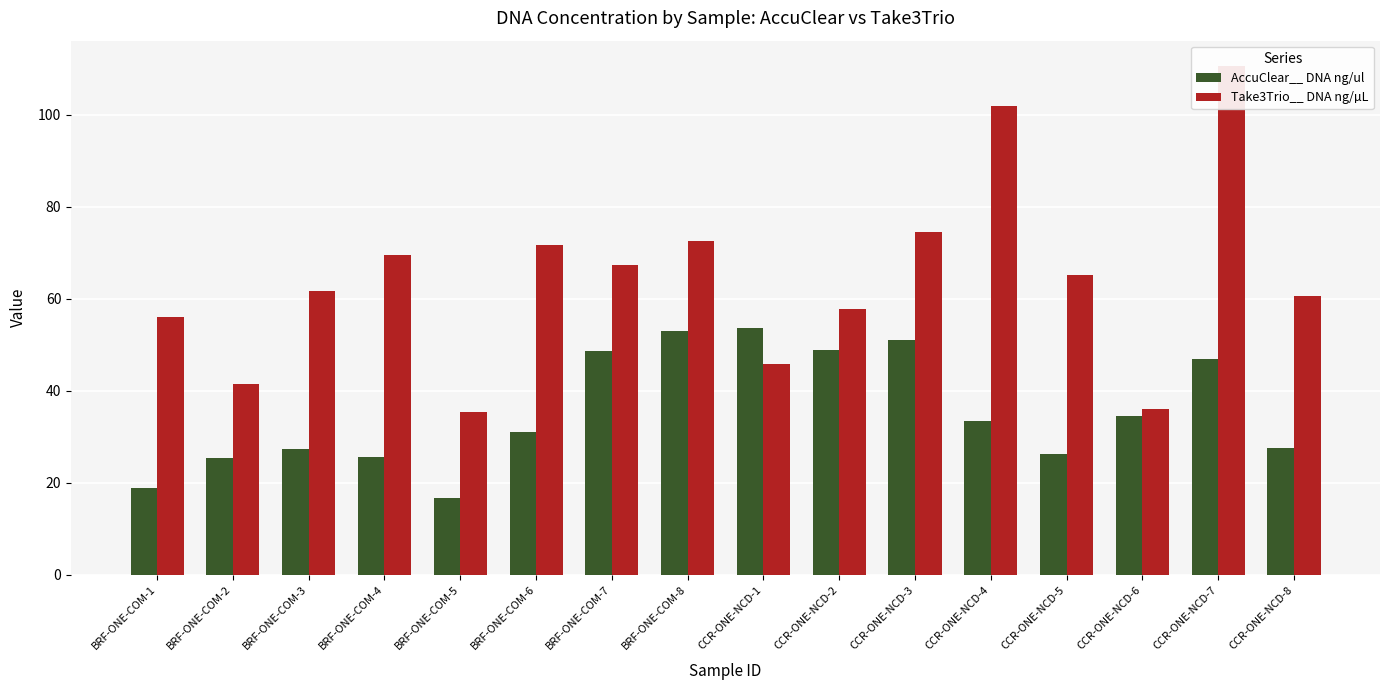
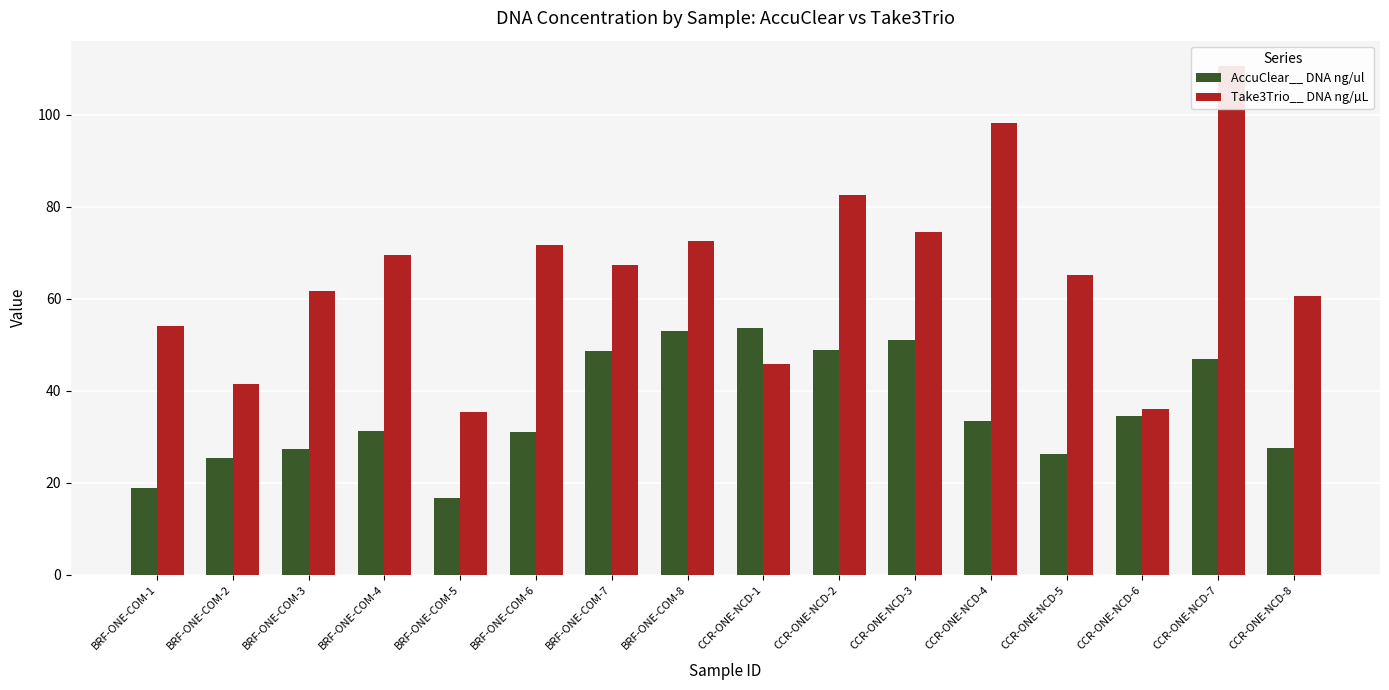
  {
    "AccuClear__ DNA ng/ul": {
      "BRF-ONE-COM-1": 19,
      "BRF-ONE-COM-2": 25,
      "BRF-ONE-COM-3": 27,
-     "BRF-ONE-COM-4": 26,
+     "BRF-ONE-COM-4": 31,
      "BRF-ONE-COM-5": 17,
      "BRF-ONE-COM-6": 31,
      "BRF-ONE-COM-7": 49,
      "BRF-ONE-COM-8": 53,
      "CCR-ONE-NCD-1": 54,
      "CCR-ONE-NCD-2": 49,
      "CCR-ONE-NCD-3": 51,
      "CCR-ONE-NCD-4": 34,
      "CCR-ONE-NCD-5": 26,
      "CCR-ONE-NCD-6": 35,
      "CCR-ONE-NCD-7": 47,
      "CCR-ONE-NCD-8": 28
    },
    "Take3Trio__ DNA ng/µL": {
-     "BRF-ONE-COM-1": 56,
+     "BRF-ONE-COM-1": 54,
      "BRF-ONE-COM-2": 41,
      "BRF-ONE-COM-3": 62,
      "BRF-ONE-COM-4": 70,
      "BRF-ONE-COM-5": 35,
      "BRF-ONE-COM-6": 72,
      "BRF-ONE-COM-7": 67,
      "BRF-ONE-COM-8": 73,
      "CCR-ONE-NCD-1": 46,
-     "CCR-ONE-NCD-2": 58,
+     "CCR-ONE-NCD-2": 82,
      "CCR-ONE-NCD-3": 75,
-     "CCR-ONE-NCD-4": 102,
+     "CCR-ONE-NCD-4": 98,
      "CCR-ONE-NCD-5": 65,
      "CCR-ONE-NCD-6": 36,
      "CCR-ONE-NCD-8": 61
    }
  }
